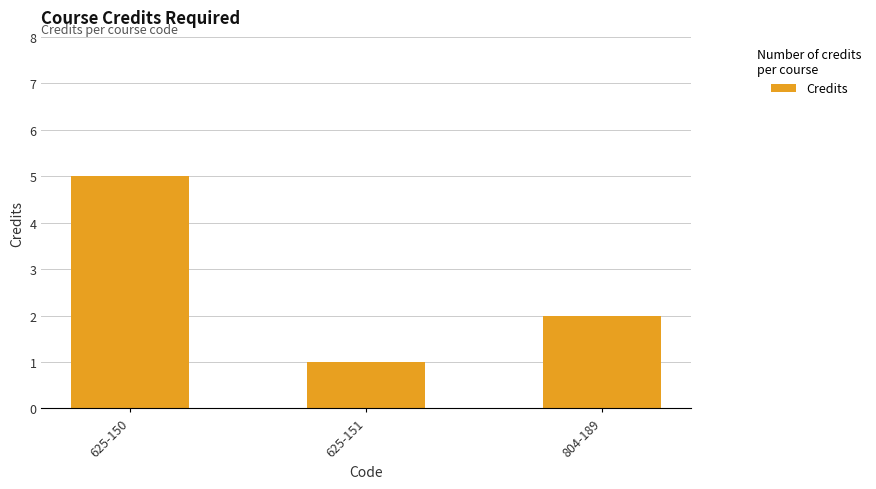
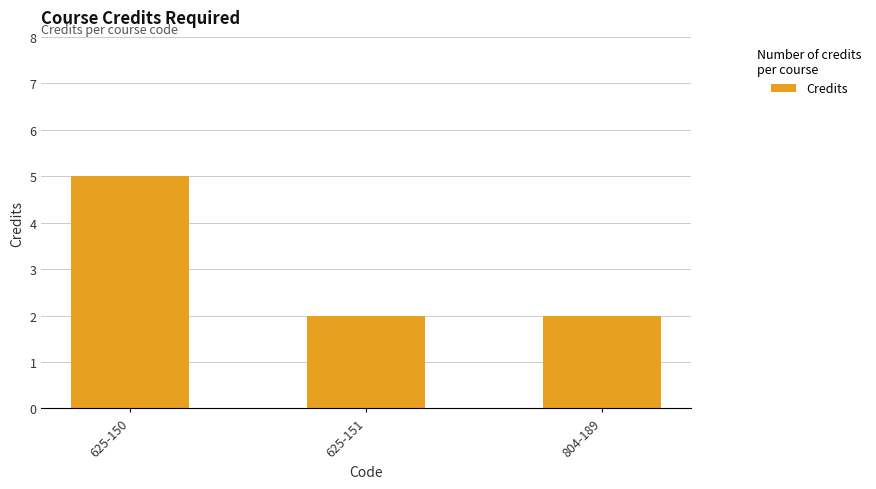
  {
    "625-150": 5,
-   "625-151": 1,
+   "625-151": 2,
    "804-189": 2
  }
